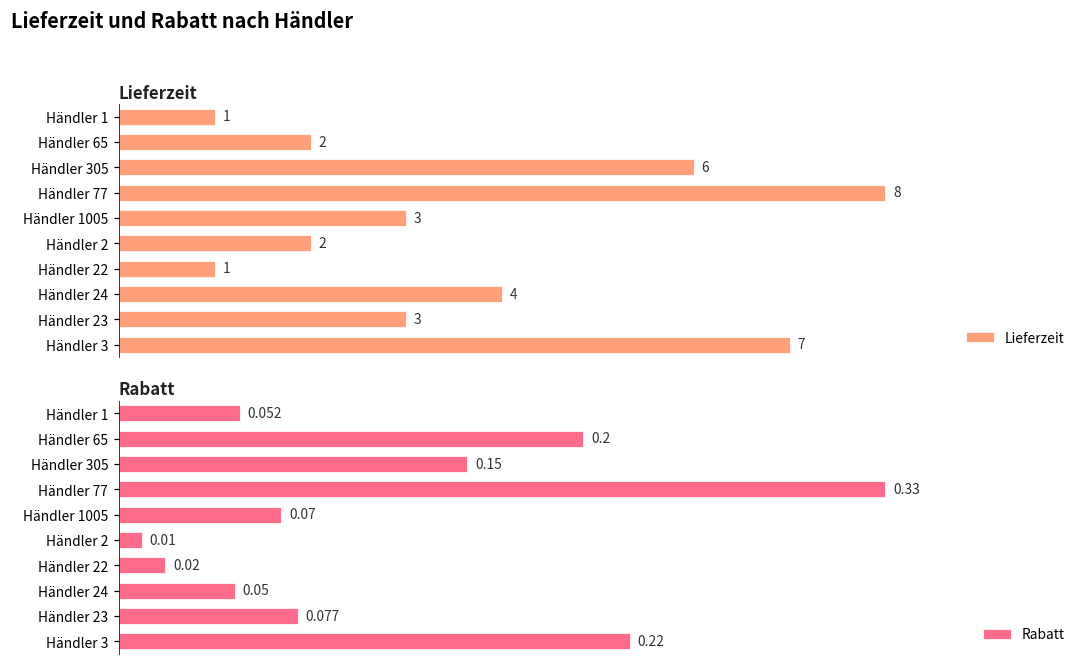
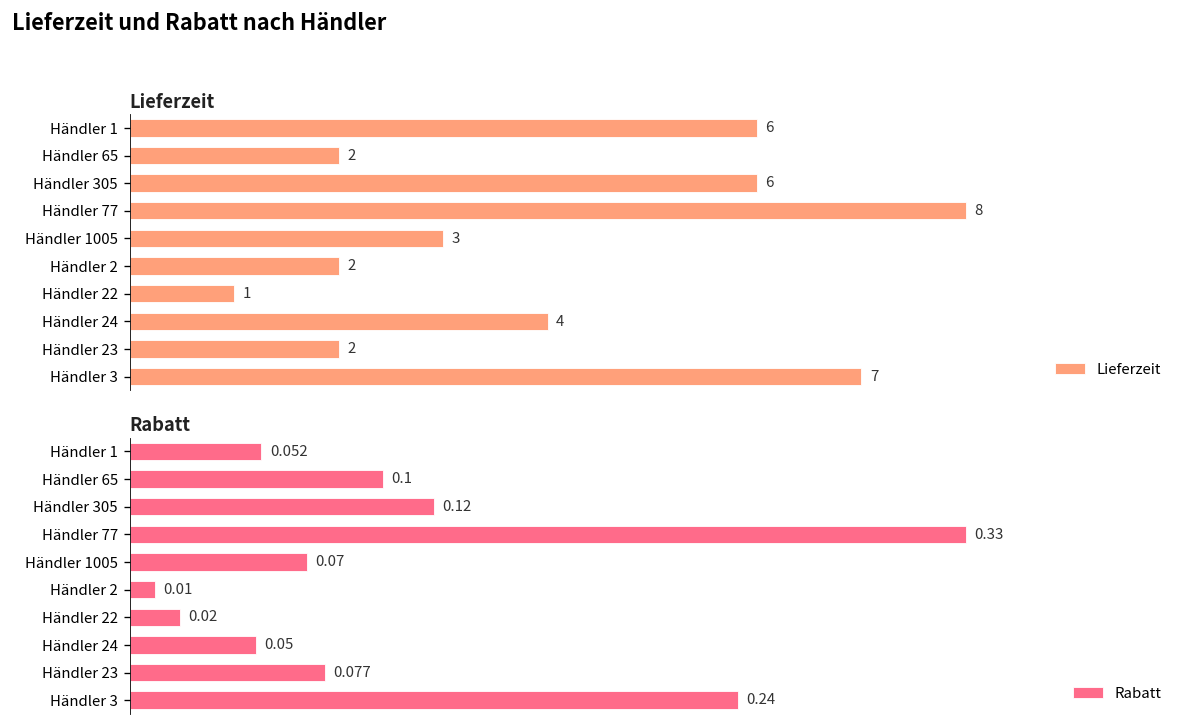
  {
    "Lieferzeit": {
-     "Händler 1": 1,
+     "Händler 1": 6,
      "Händler 65": 2,
      "Händler 305": 6,
      "Händler 77": 8,
      "Händler 1005": 3,
      "Händler 2": 2,
      "Händler 22": 1,
      "Händler 24": 4,
-     "Händler 23": 3,
+     "Händler 23": 2,
      "Händler 3": 7
    },
    "Rabatt": {
      "Händler 1": 0.052,
-     "Händler 65": 0.2,
-     "Händler 305": 0.15,
+     "Händler 65": 0.1,
+     "Händler 305": 0.12,
      "Händler 77": 0.33,
      "Händler 1005": 0.07,
      "Händler 2": 0.01,
      "Händler 22": 0.02,
      "Händler 24": 0.05,
      "Händler 23": 0.077,
-     "Händler 3": 0.22
+     "Händler 3": 0.24
    }
  }
